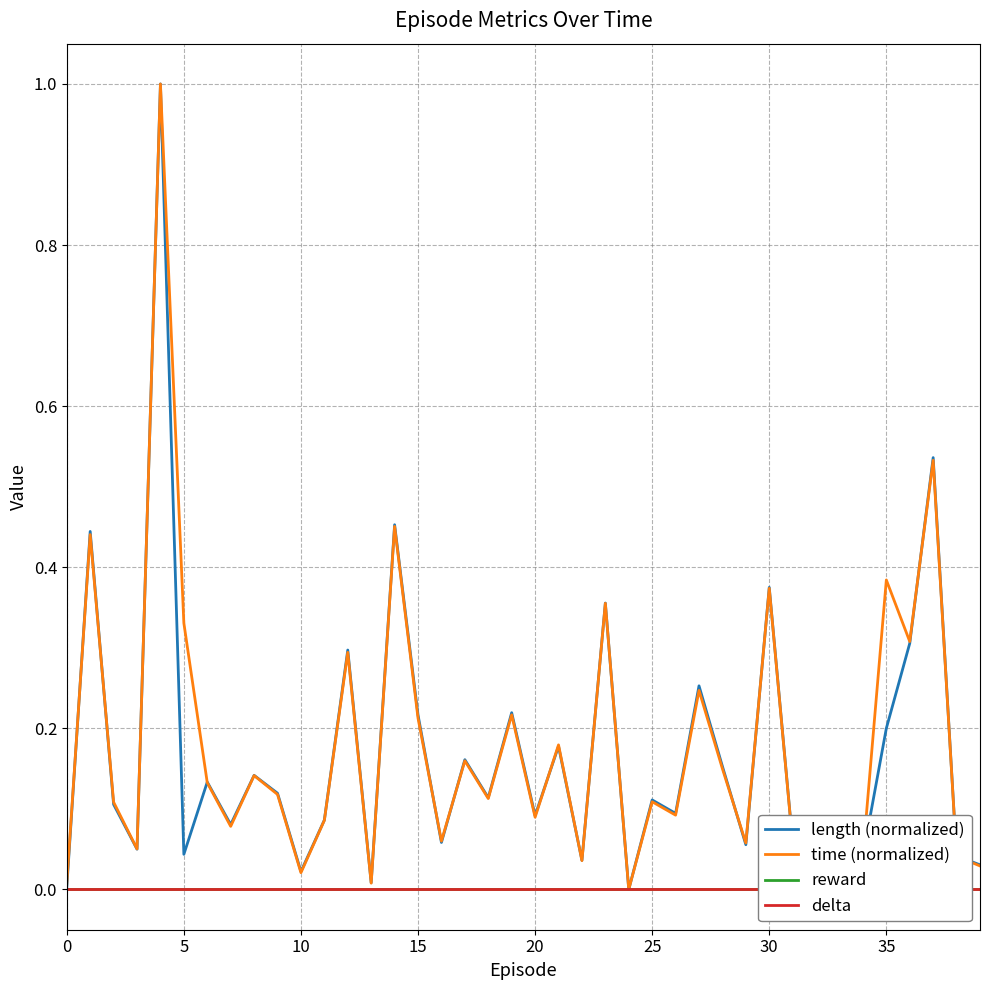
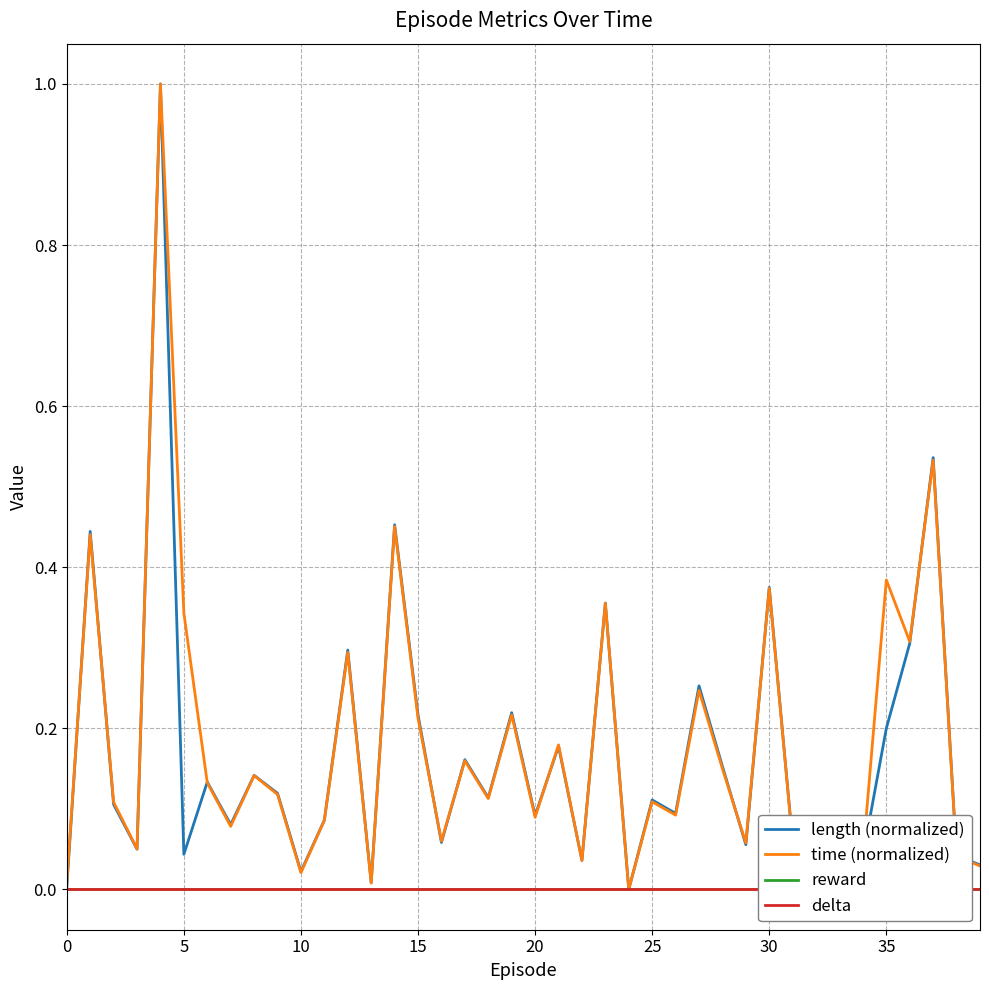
  {
    "length (normalized)": {
      "5": 0.04,
      "15": 0.22,
      "35": 0.20
    },
    "time (normalized)": {
      "0": 0.01,
-     "5": 0.33,
+     "5": 0.34,
      "15": 0.21,
      "35": 0.38
    },
    "delta": {
      "5": 0.00,
      "10": 0.00,
      "15": 0.00,
      "20": 0.00,
      "25": 0.00
    }
  }
